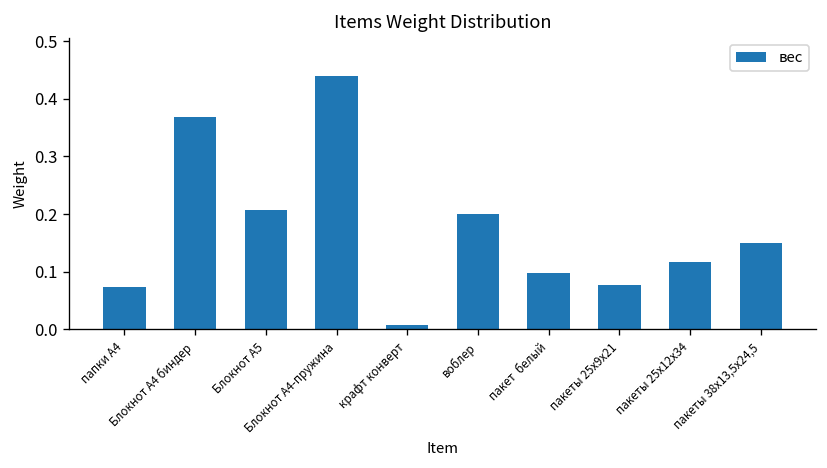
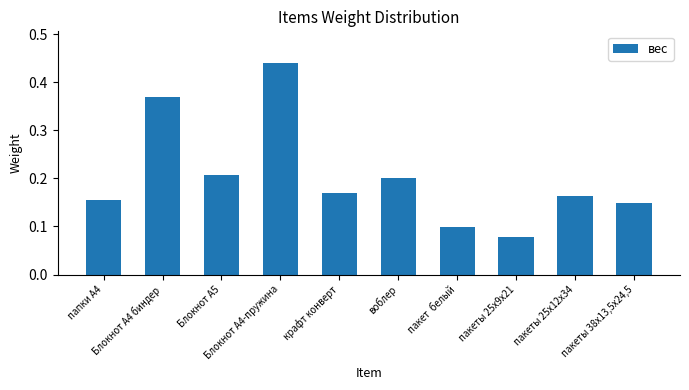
  {
-   "папки А4": 0.07,
+   "папки А4": 0.16,
    "Блокнот А4 биндер": 0.37,
    "Блокнот А5": 0.21,
    "Блокнот А4-пружина": 0.44,
-   "крафт конверт": 0.01,
+   "крафт конверт": 0.17,
    "воблер": 0.20,
    "пакет белый": 0.10,
    "пакеты 25х9х21": 0.08,
-   "пакеты 25х12х34": 0.12,
+   "пакеты 25х12х34": 0.16,
    "пакеты 38х13,5х24,5": 0.15
  }
